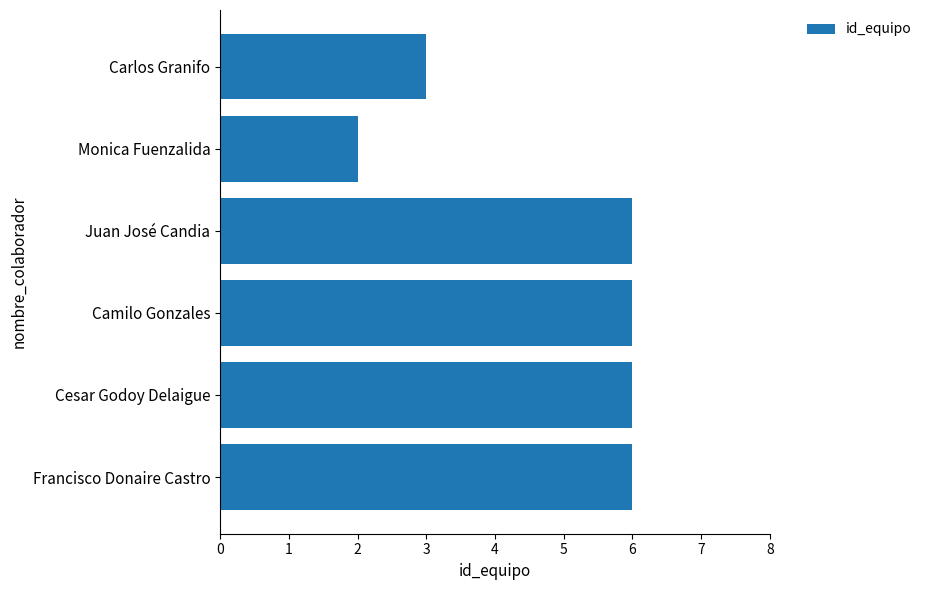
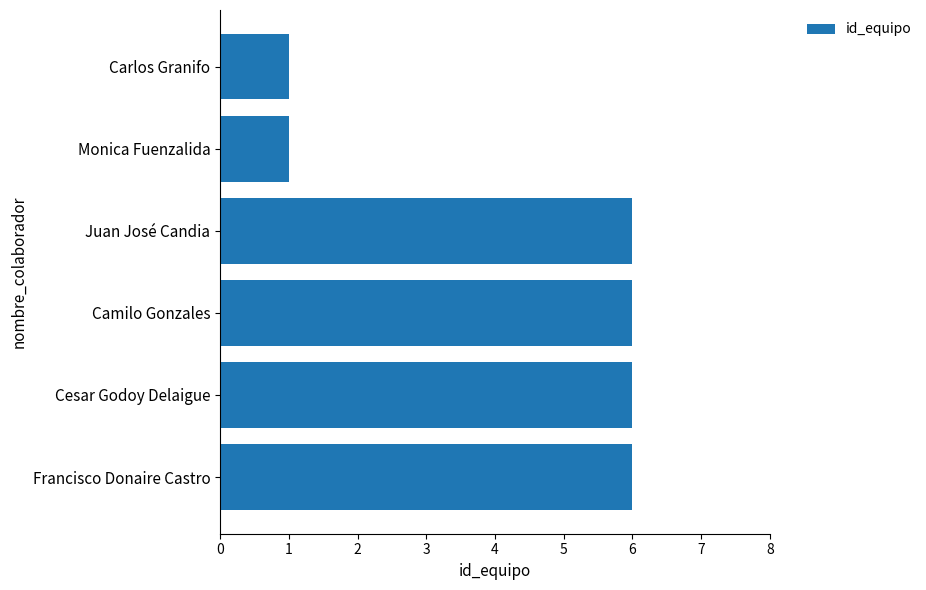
  {
-   "Carlos Granifo": 3,
-   "Monica Fuenzalida": 2,
+   "Carlos Granifo": 1,
+   "Monica Fuenzalida": 1,
    "Juan José Candia": 6,
    "Camilo Gonzales": 6,
    "Cesar Godoy Delaigue": 6,
    "Francisco Donaire Castro": 6
  }
